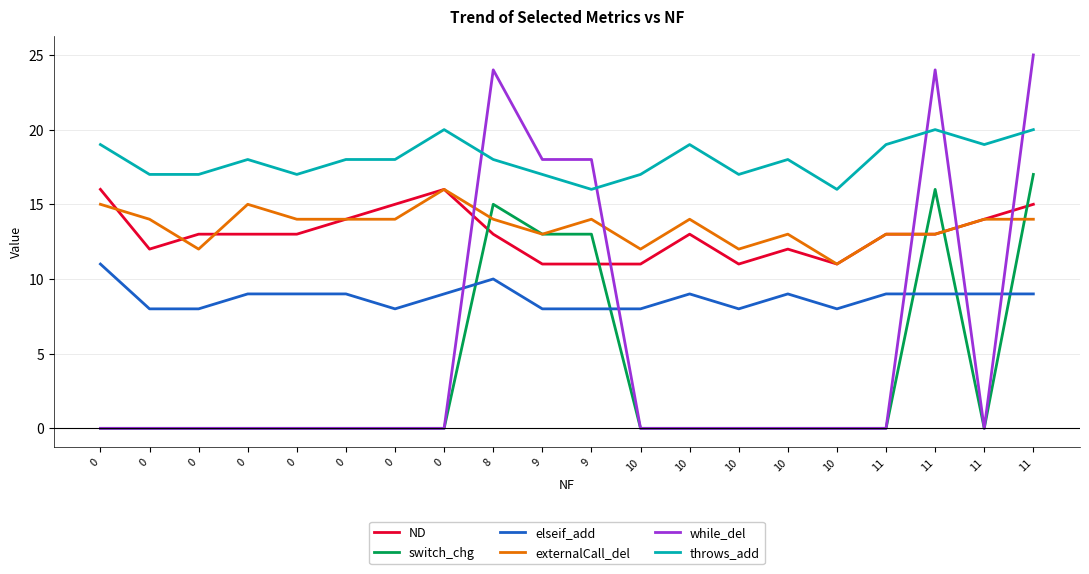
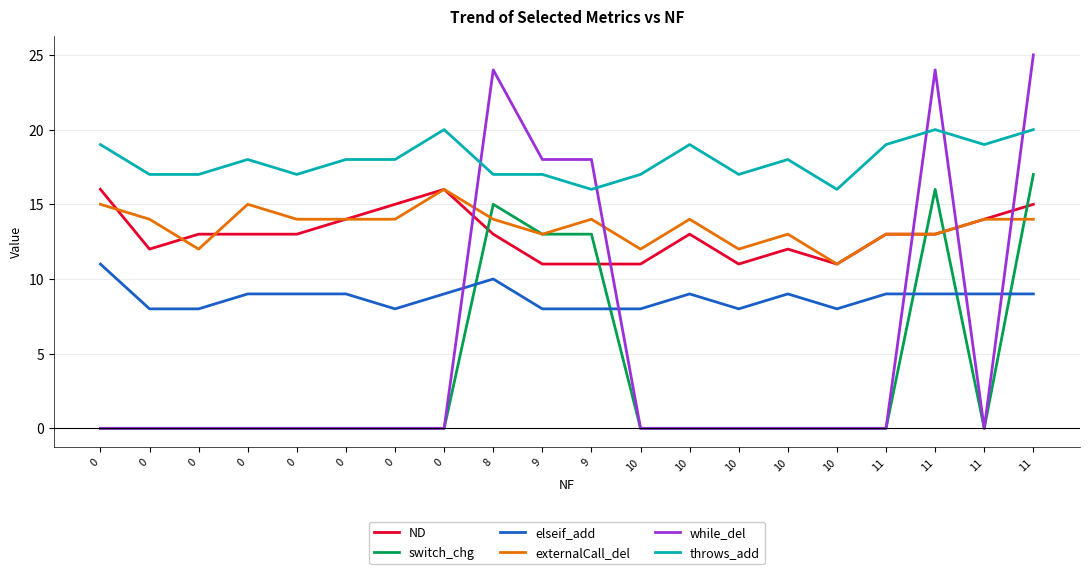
  {
    "ND": {
      "8": 13
    },
    "switch_chg": {
      "8": 15
    },
    "elseif_add": {
      "8": 10
    },
    "externalCall_del": {
      "8": 14
    },
    "while_del": {
      "8": 24
    },
    "throws_add": {
-     "8": 18
+     "8": 17
    }
  }
